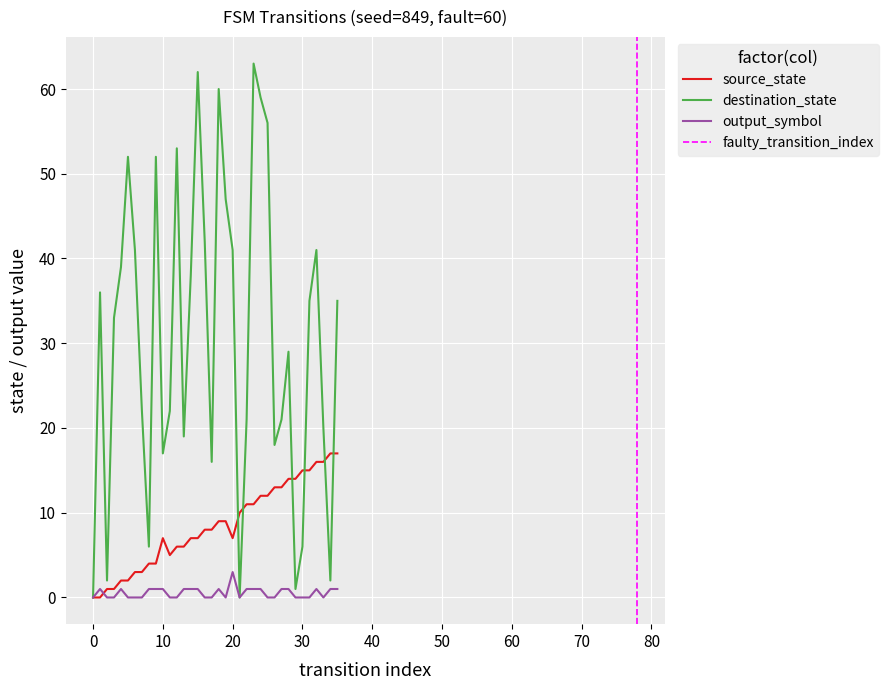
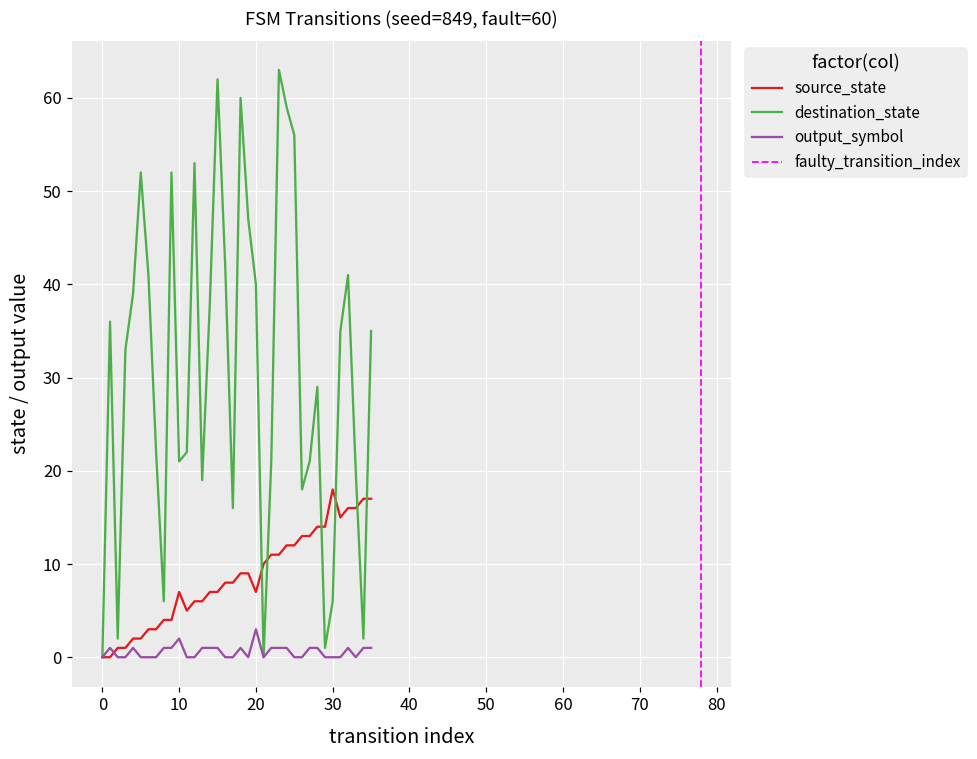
  {
    "source_state": {
      "10": 7,
      "20": 7,
-     "30": 15
+     "30": 18
    },
    "destination_state": {
-     "10": 17,
-     "20": 41,
+     "10": 21,
+     "20": 40,
      "30": 6
    },
    "output_symbol": {
-     "10": 1,
+     "10": 2,
      "20": 3,
      "30": 0
    }
  }
